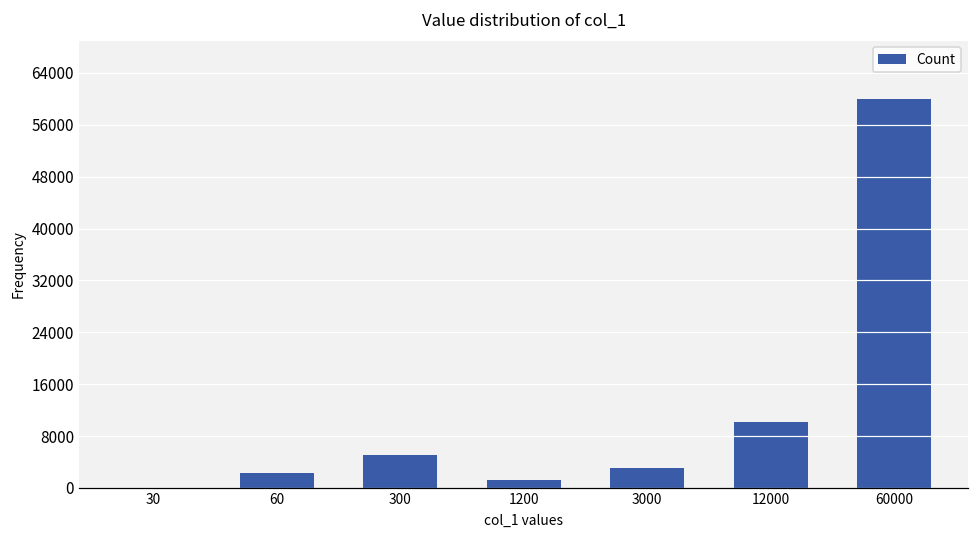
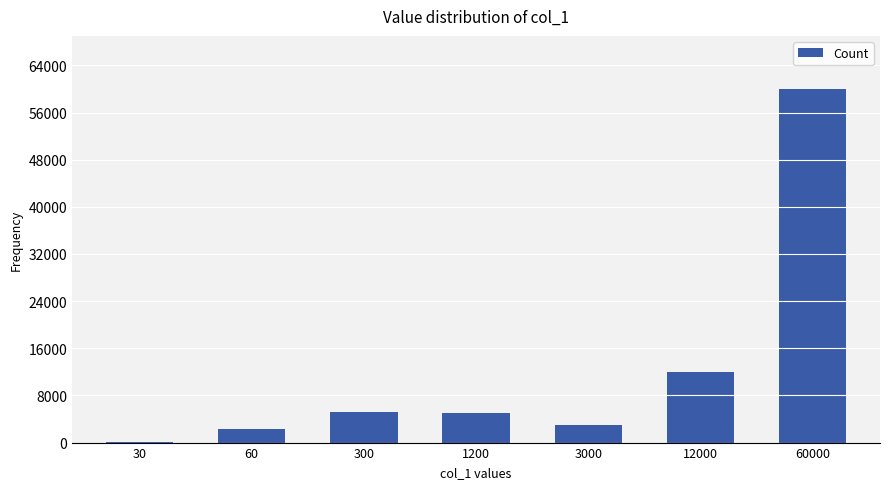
  {
    "60": 2000,
    "300": 5000,
-   "1200": 1000,
+   "1200": 5000,
    "3000": 3000,
-   "12000": 10000,
+   "12000": 12000,
    "60000": 60000
  }
